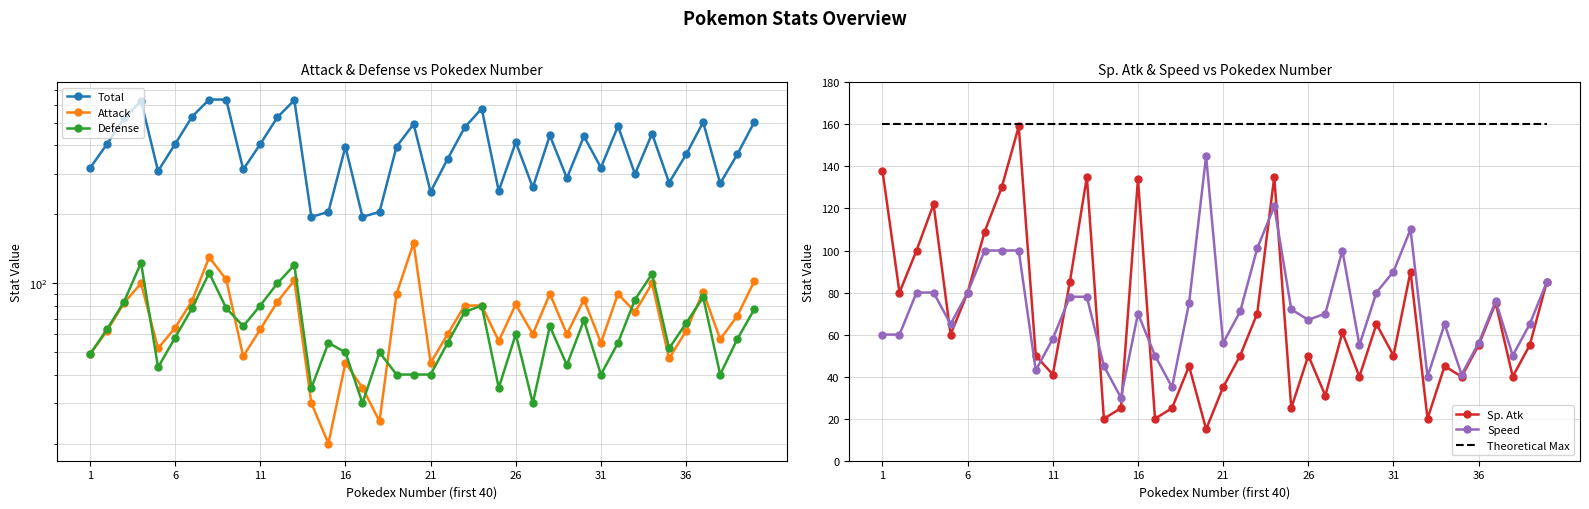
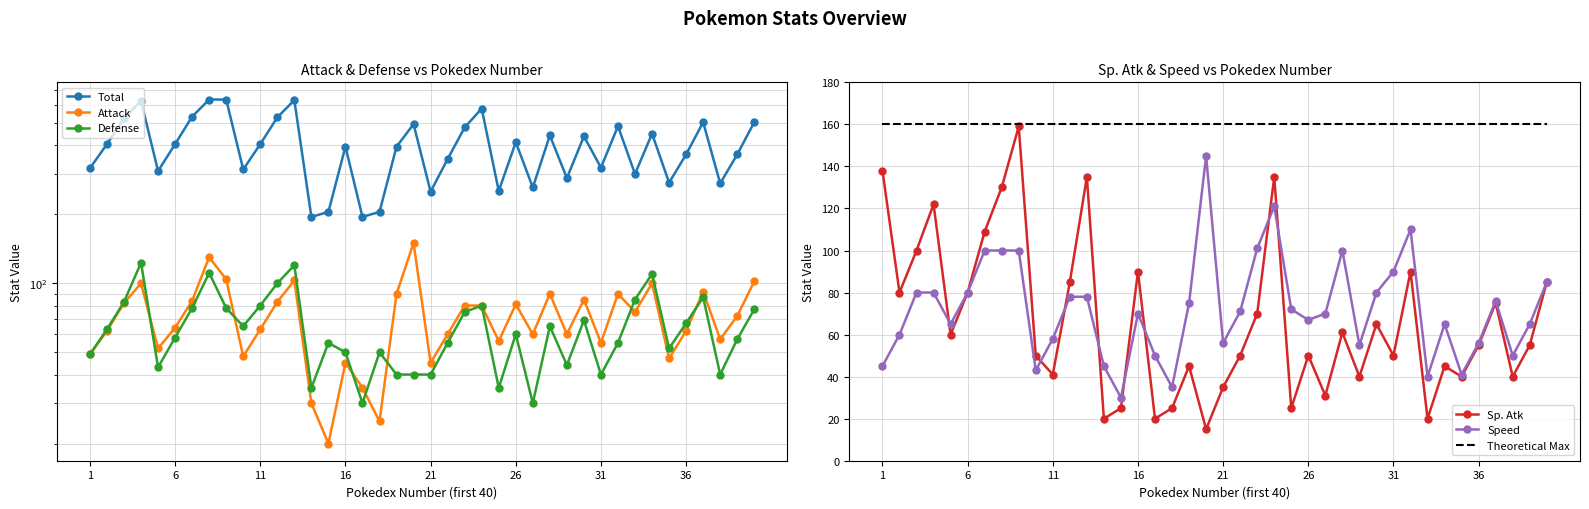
  {
    "Sp. Atk & Speed vs Pokedex Number": {
      "Sp. Atk": {
        "1": 138,
        "11": 41,
-       "16": 134,
+       "16": 90,
        "21": 35,
        "26": 50,
        "31": 50
      },
      "Speed": {
-       "1": 60,
+       "1": 45,
        "11": 58,
        "16": 70,
        "21": 56,
        "26": 67,
        "31": 90
      },
      "Theoretical Max": {
        "1": 160,
        "6": 160,
        "11": 160,
        "16": 160,
        "21": 160,
        "26": 160,
        "31": 160,
        "36": 160
      }
    }
  }
